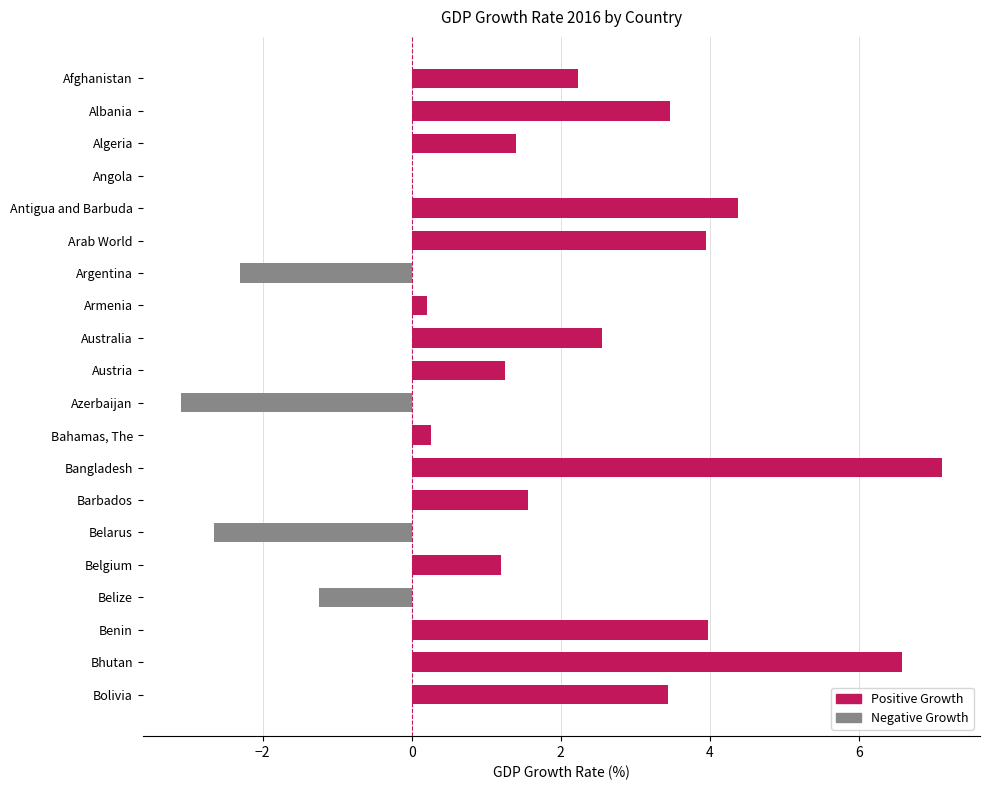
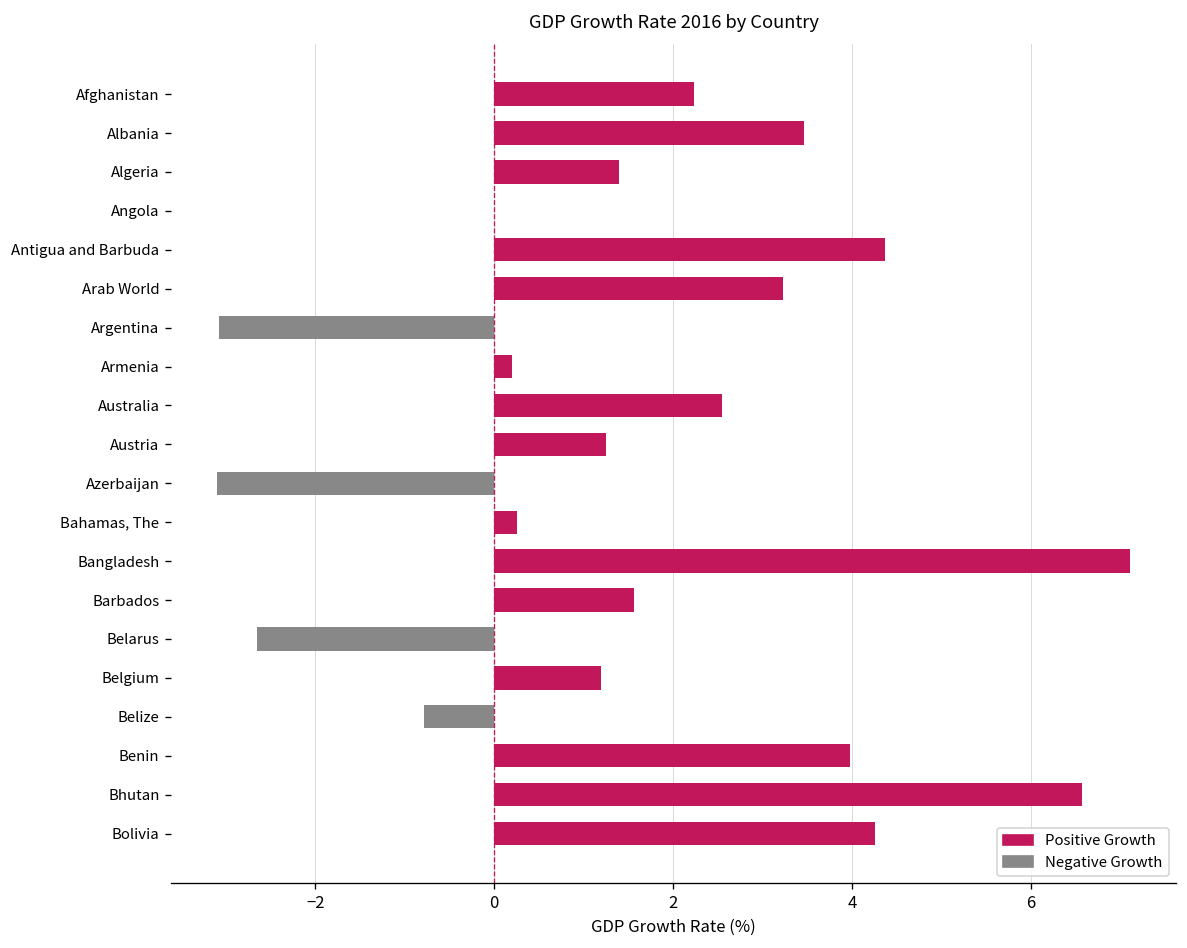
  {
    "Afghanistan": 2.2,
    "Albania": 3.5,
    "Algeria": 1.4,
    "Angola": 0.0,
    "Antigua and Barbuda": 4.4,
-   "Arab World": 4.0,
-   "Argentina": -2.3,
+   "Arab World": 3.2,
+   "Argentina": -3.1,
    "Armenia": 0.2,
    "Australia": 2.5,
    "Austria": 1.2,
    "Azerbaijan": -3.1,
    "Bahamas, The": 0.3,
    "Bangladesh": 7.1,
    "Barbados": 1.6,
    "Belarus": -2.6,
    "Belgium": 1.2,
-   "Belize": -1.2,
+   "Belize": -0.8,
    "Benin": 4.0,
    "Bhutan": 6.6,
-   "Bolivia": 3.4
+   "Bolivia": 4.3
  }
